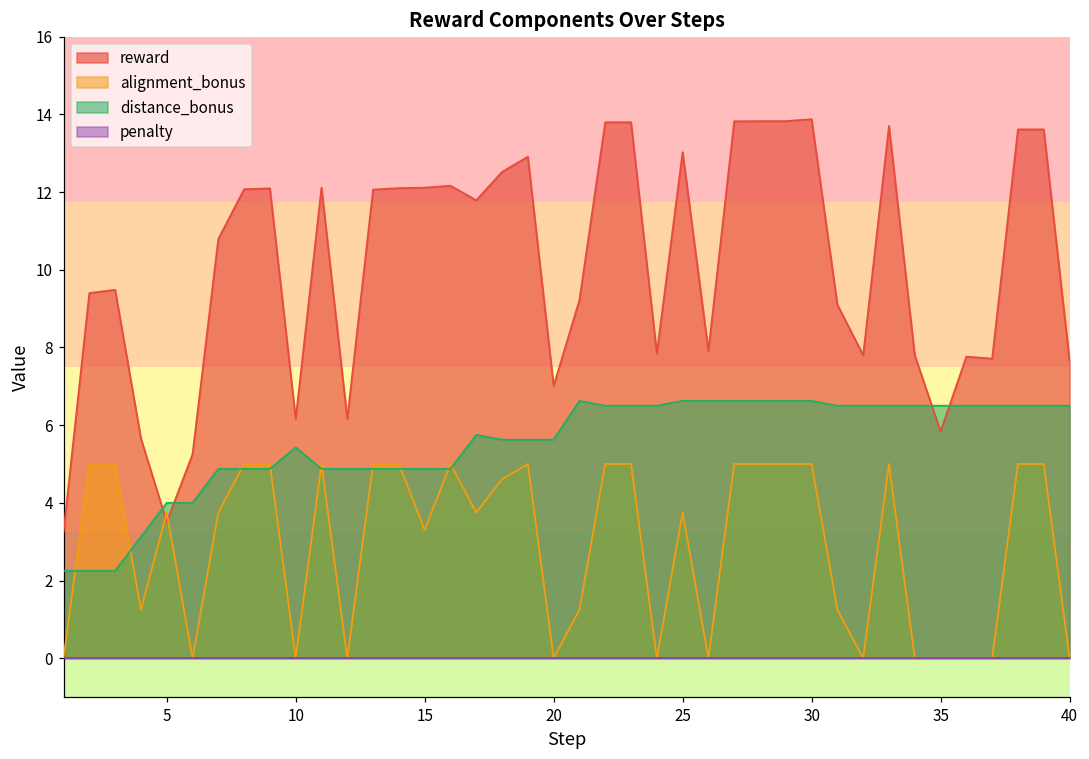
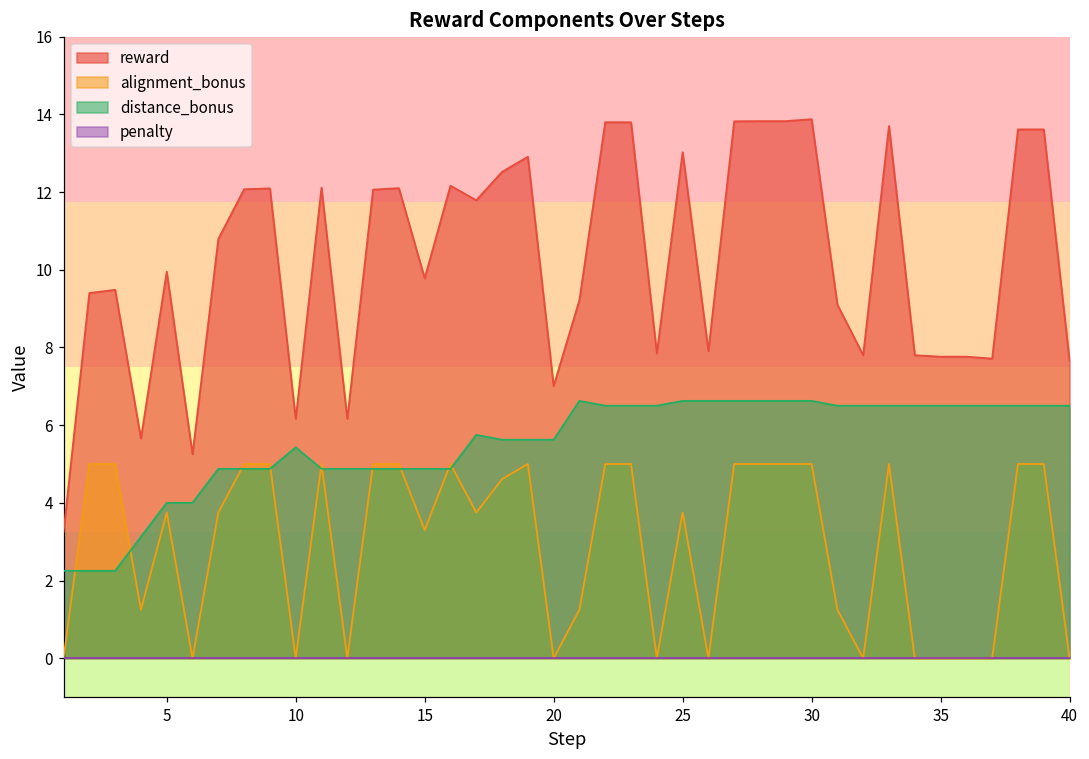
  {
    "reward": {
-     "5": 3.5,
+     "5": 10.0,
      "10": 6.2,
-     "15": 12.1,
+     "15": 9.8,
      "20": 7.0,
      "25": 13.0,
      "30": 13.9,
-     "35": 5.8,
+     "35": 7.8,
      "40": 7.7
    },
    "alignment_bonus": {
      "5": 3.8,
      "15": 3.3,
      "25": 3.8,
      "30": 5.0
    },
    "distance_bonus": {
      "5": 4.0,
      "10": 5.4,
      "15": 4.9,
      "20": 5.6,
      "25": 6.6,
      "30": 6.6,
      "35": 6.5,
      "40": 6.5
    },
    "penalty": {
      "5": 0.0,
      "15": 0.0,
      "25": 0.0,
      "30": 0.0
    }
  }
